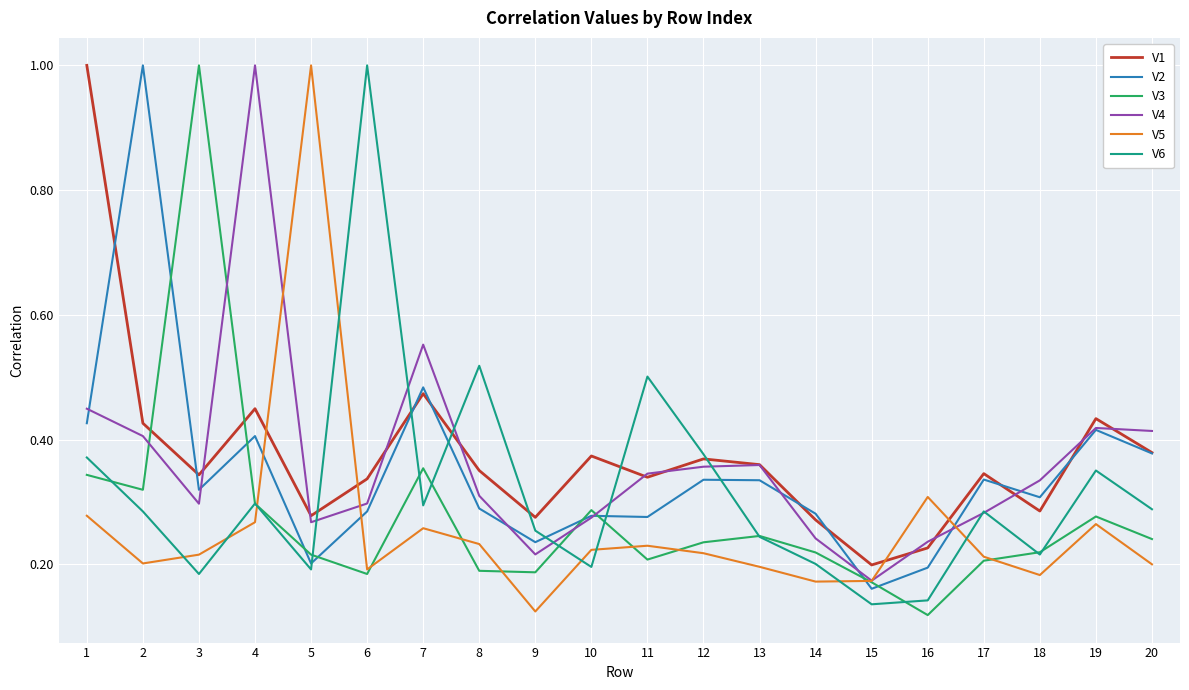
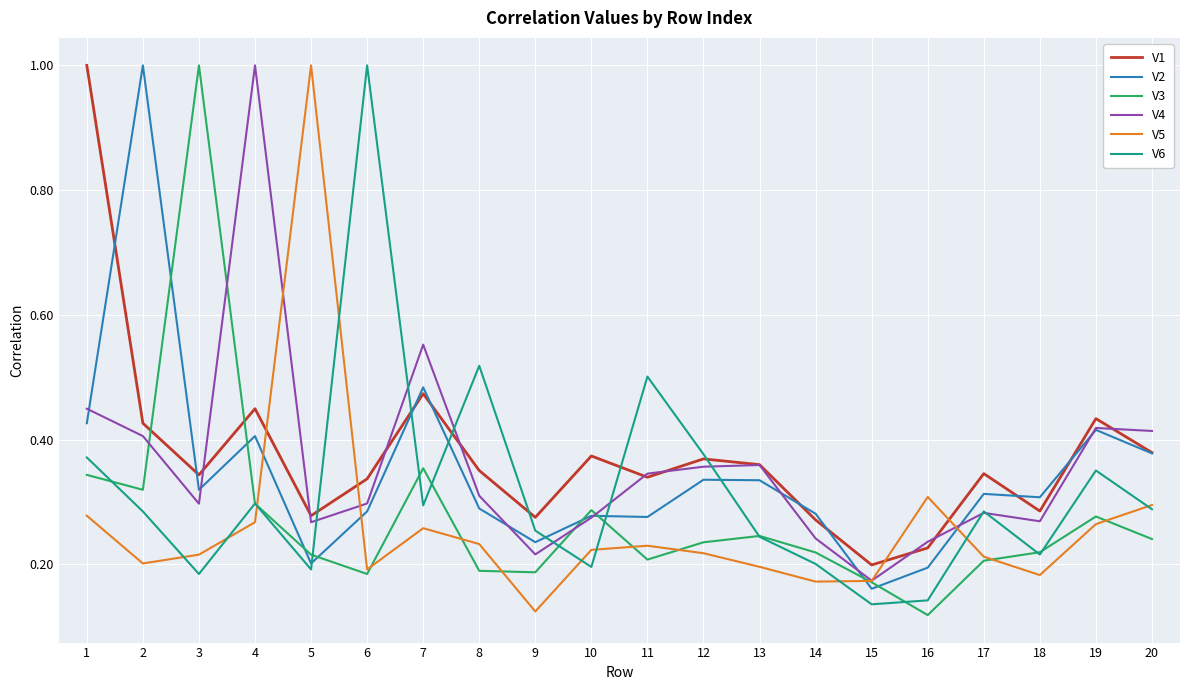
  {
    "V1": {
      "1": 1.00,
      "2": 0.43,
      "3": 0.34,
      "4": 0.45,
      "5": 0.28,
      "6": 0.34,
      "7": 0.47,
      "8": 0.35,
      "9": 0.28,
      "10": 0.37,
      "11": 0.34,
      "12": 0.37,
      "14": 0.27,
      "15": 0.20,
      "16": 0.23,
      "17": 0.35,
      "18": 0.29,
      "19": 0.43
    },
    "V2": {
      "1": 0.43,
      "2": 1.00,
      "3": 0.32,
      "4": 0.41,
      "5": 0.20,
      "6": 0.28,
      "7": 0.48,
      "8": 0.29,
      "9": 0.24,
      "11": 0.28,
      "12": 0.34,
      "13": 0.33,
      "14": 0.28,
      "15": 0.16,
      "16": 0.19,
-     "17": 0.34,
+     "17": 0.31,
      "18": 0.31
    },
    "V4": {
      "1": 0.45,
      "2": 0.41,
      "3": 0.30,
      "4": 1.00,
      "5": 0.27,
      "6": 0.30,
      "7": 0.55,
      "8": 0.31,
      "9": 0.22,
      "11": 0.35,
      "12": 0.36,
      "14": 0.24,
      "16": 0.24,
-     "18": 0.33,
+     "18": 0.27,
      "20": 0.41
    },
    "V5": {
      "1": 0.28,
      "2": 0.20,
      "3": 0.22,
      "4": 0.27,
      "5": 1.00,
      "6": 0.19,
      "7": 0.26,
      "8": 0.23,
      "9": 0.12,
      "10": 0.22,
      "11": 0.23,
      "12": 0.22,
      "13": 0.20,
      "14": 0.17,
      "16": 0.31,
      "17": 0.21,
      "18": 0.18,
      "19": 0.26,
-     "20": 0.20
+     "20": 0.30
    }
  }
